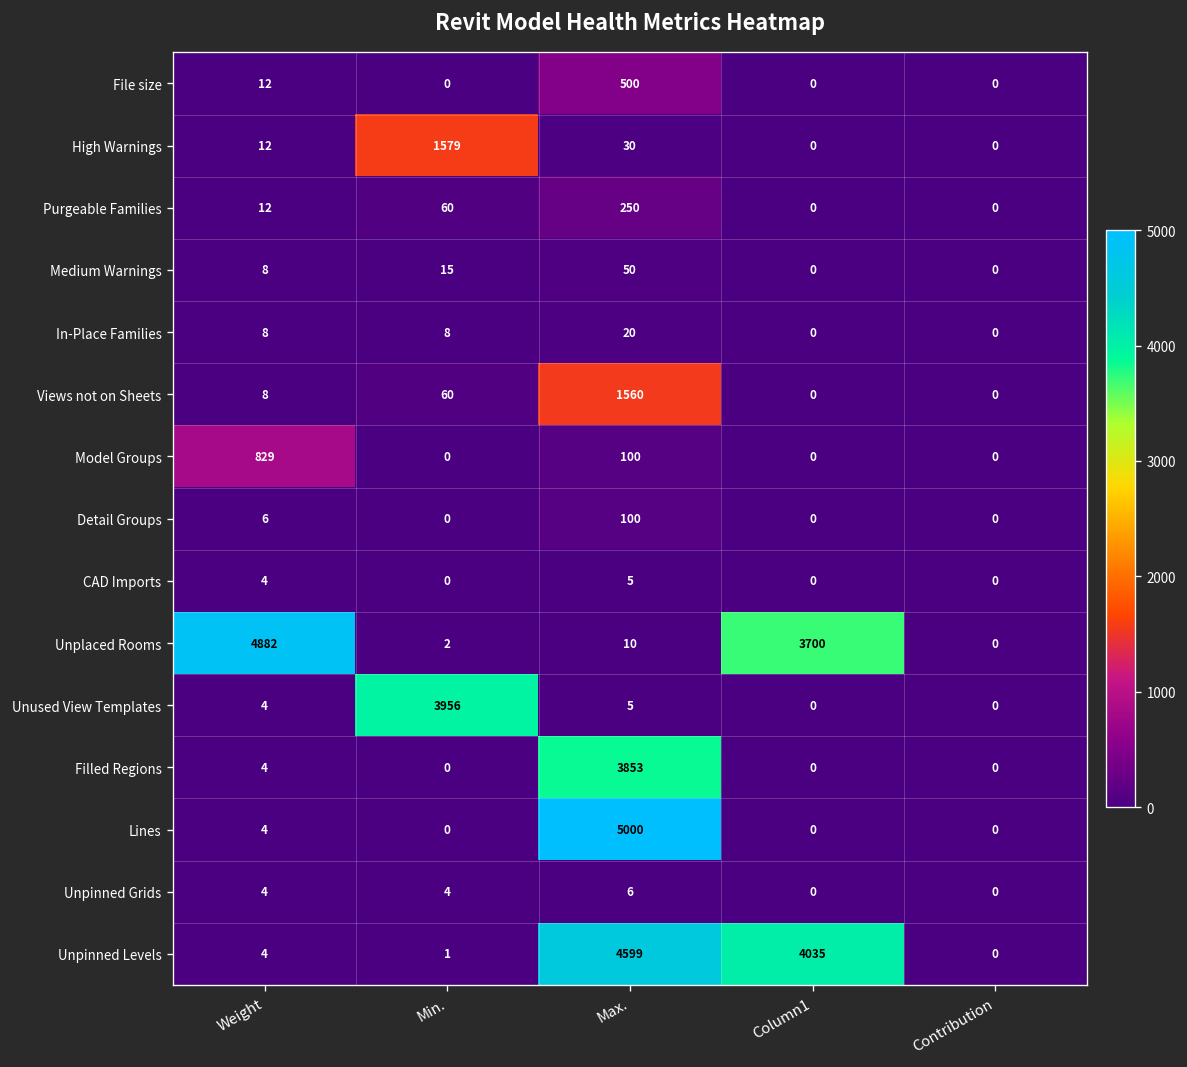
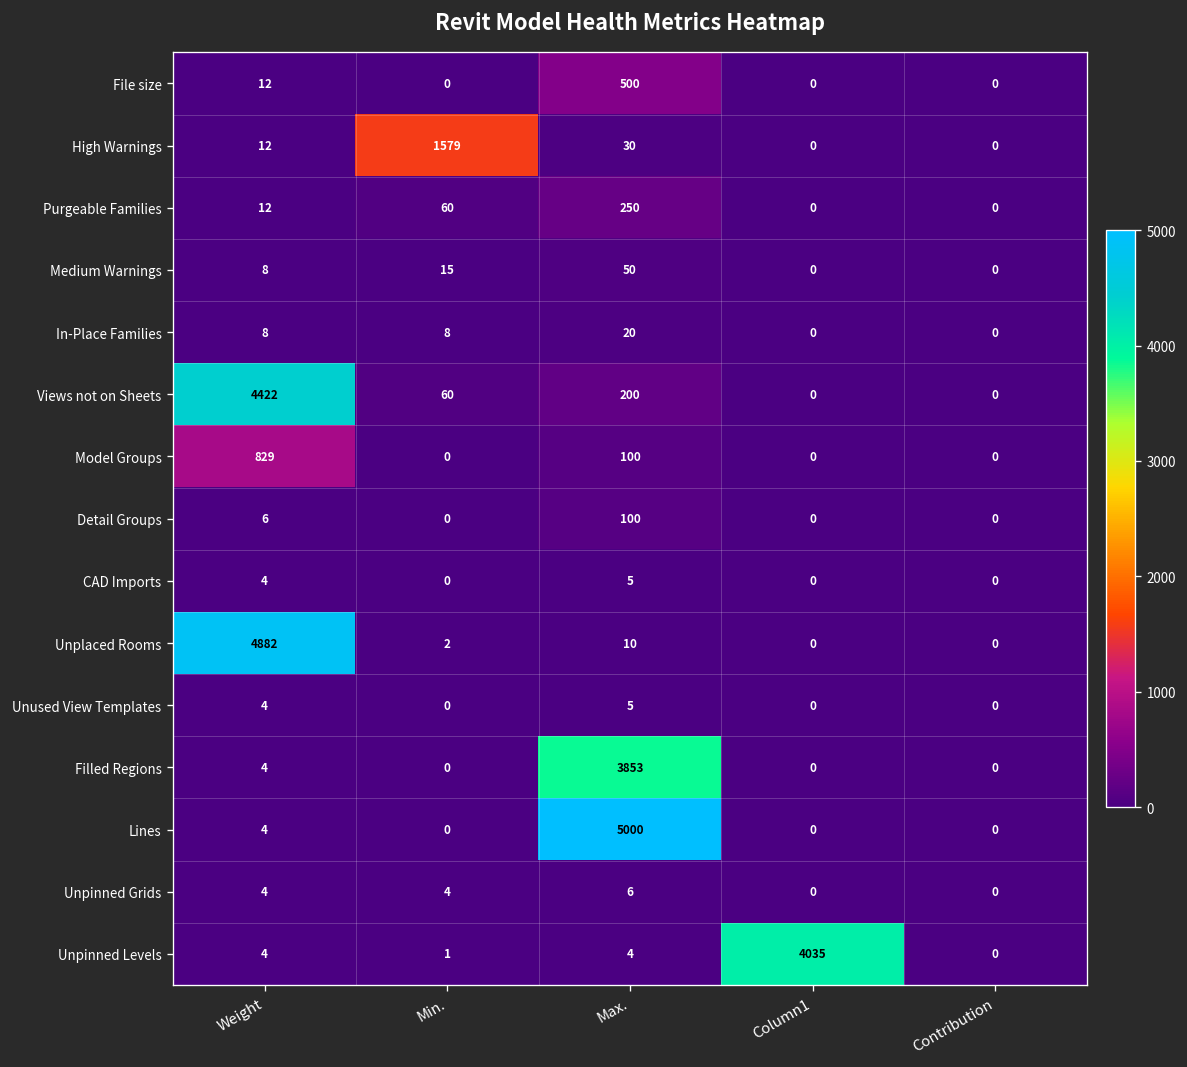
  {
    "File size": {
      "Weight": 12,
      "Min.": 0,
      "Max.": 500,
      "Column1": 0,
      "Contribution": 0
    },
    "High Warnings": {
      "Weight": 12,
      "Min.": 1579,
      "Max.": 30,
      "Column1": 0,
      "Contribution": 0
    },
    "Purgeable Families": {
      "Weight": 12,
      "Min.": 60,
      "Max.": 250,
      "Column1": 0,
      "Contribution": 0
    },
    "Medium Warnings": {
      "Weight": 8,
      "Min.": 15,
      "Max.": 50,
      "Column1": 0,
      "Contribution": 0
    },
    "In-Place Families": {
      "Weight": 8,
      "Min.": 8,
      "Max.": 20,
      "Column1": 0,
      "Contribution": 0
    },
    "Views not on Sheets": {
-     "Weight": 8,
+     "Weight": 4422,
      "Min.": 60,
-     "Max.": 1560,
+     "Max.": 200,
      "Column1": 0,
      "Contribution": 0
    },
    "Model Groups": {
      "Weight": 829,
      "Min.": 0,
      "Max.": 100,
      "Column1": 0,
      "Contribution": 0
    },
    "Detail Groups": {
      "Weight": 6,
      "Min.": 0,
      "Max.": 100,
      "Column1": 0,
      "Contribution": 0
    },
    "CAD Imports": {
      "Weight": 4,
      "Min.": 0,
      "Max.": 5,
      "Column1": 0,
      "Contribution": 0
    },
    "Unplaced Rooms": {
      "Weight": 4882,
      "Min.": 2,
      "Max.": 10,
-     "Column1": 3700,
+     "Column1": 0,
      "Contribution": 0
    },
    "Unused View Templates": {
      "Weight": 4,
-     "Min.": 3956,
+     "Min.": 0,
      "Max.": 5,
      "Column1": 0,
      "Contribution": 0
    },
    "Filled Regions": {
      "Weight": 4,
      "Min.": 0,
      "Max.": 3853,
      "Column1": 0,
      "Contribution": 0
    },
    "Lines": {
      "Weight": 4,
      "Min.": 0,
      "Max.": 5000,
      "Column1": 0,
      "Contribution": 0
    },
    "Unpinned Grids": {
      "Weight": 4,
      "Min.": 4,
      "Max.": 6,
      "Column1": 0,
      "Contribution": 0
    },
    "Unpinned Levels": {
      "Weight": 4,
      "Min.": 1,
-     "Max.": 4599,
+     "Max.": 4,
      "Column1": 4035,
      "Contribution": 0
    }
  }
